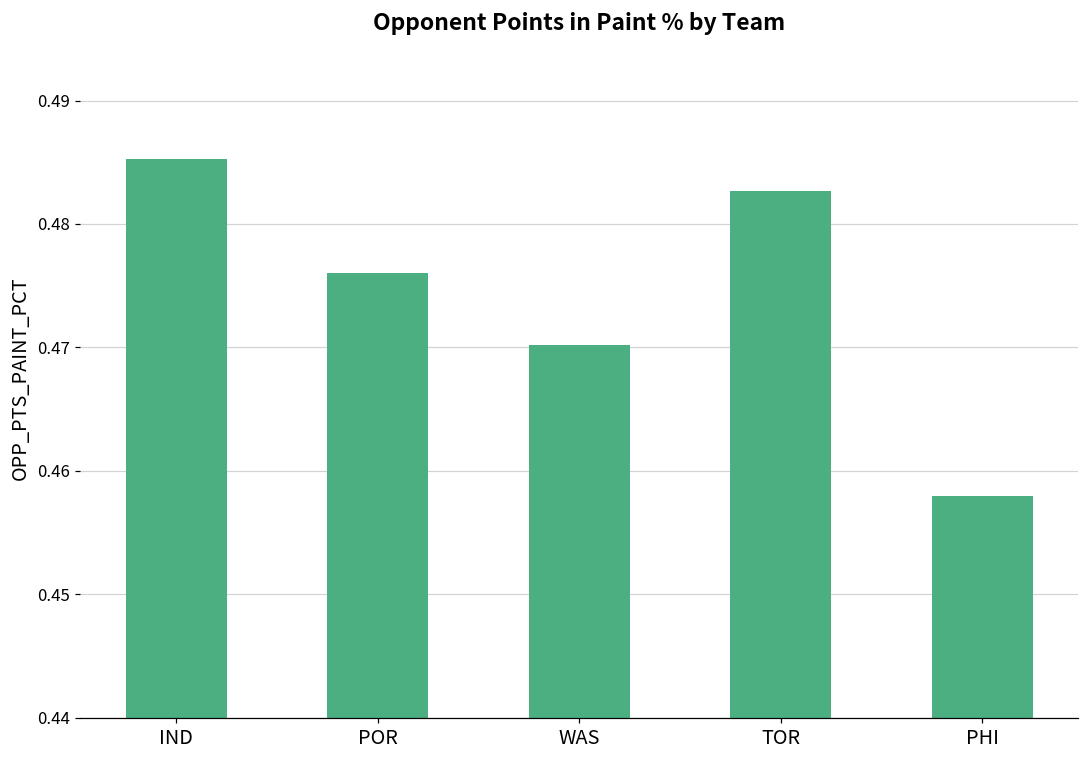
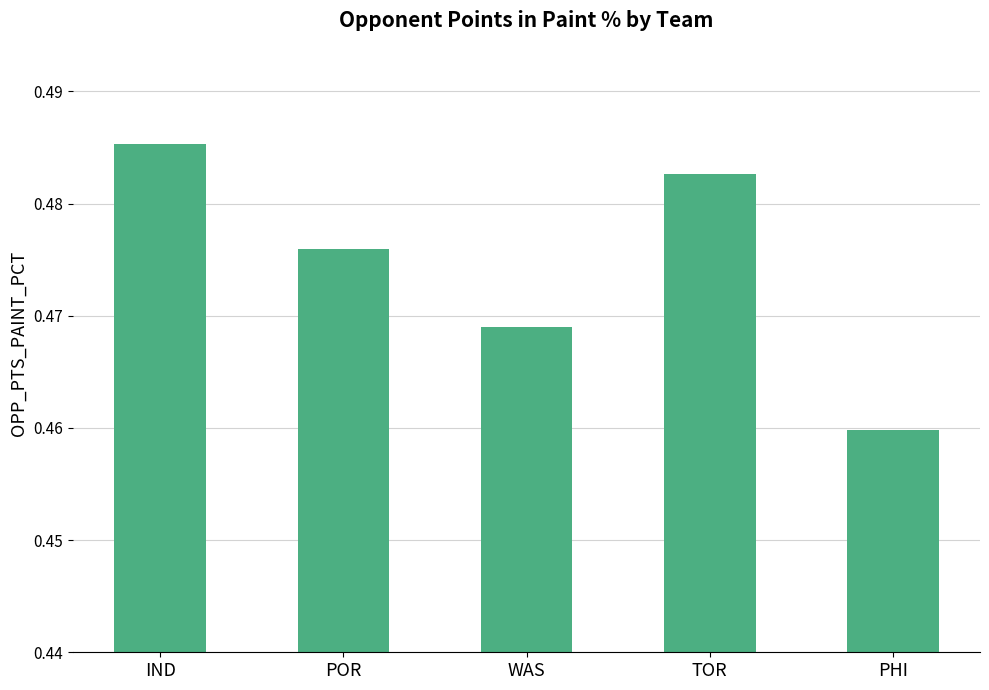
  {
    "IND": 0.4853,
    "POR": 0.4760,
-   "WAS": 0.4702,
+   "WAS": 0.4690,
    "TOR": 0.4827,
-   "PHI": 0.4580
+   "PHI": 0.4598
  }
